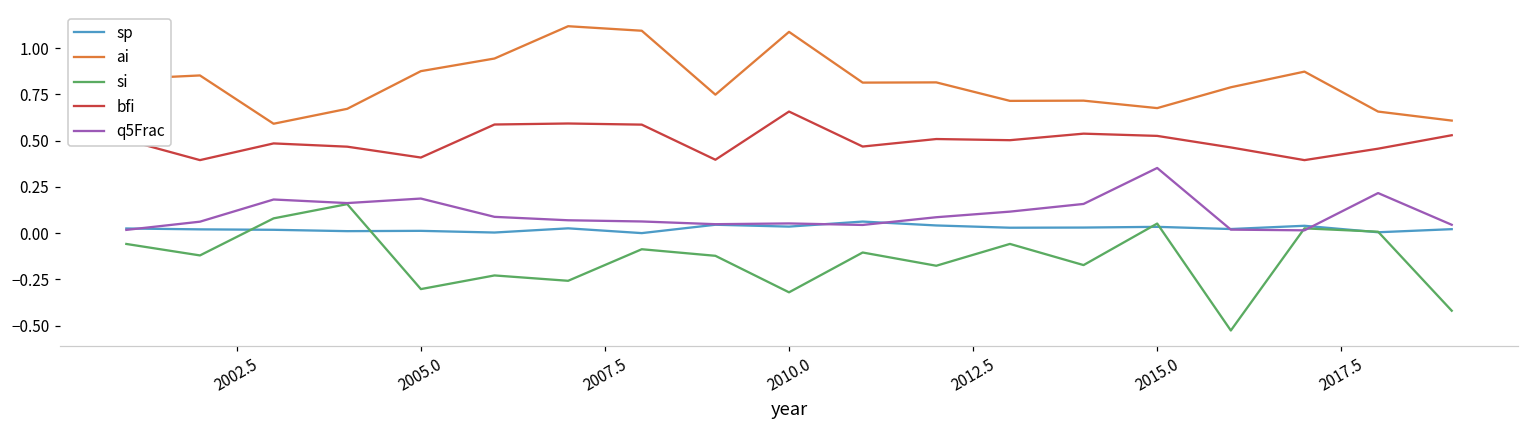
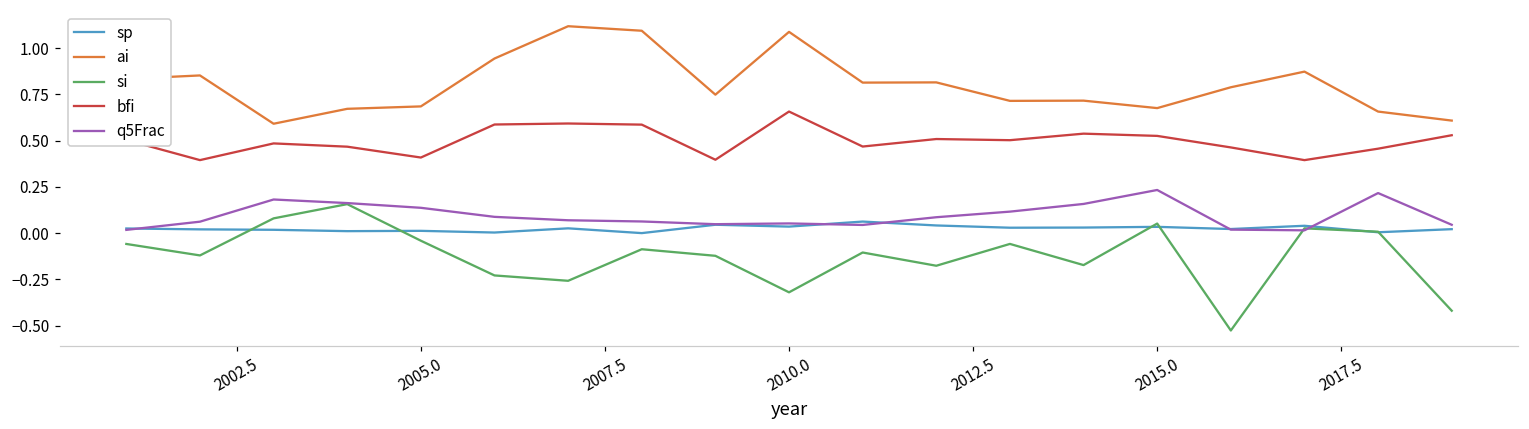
  {
    "sp": {
      "2005.0": 0.01,
      "2010.0": 0.04,
      "2015.0": 0.03
    },
    "ai": {
-     "2005.0": 0.88,
+     "2005.0": 0.68,
      "2010.0": 1.09,
      "2015.0": 0.68
    },
    "si": {
-     "2005.0": -0.30,
+     "2005.0": -0.04,
      "2010.0": -0.32,
      "2015.0": 0.05
    },
    "bfi": {
      "2005.0": 0.41,
      "2010.0": 0.66,
      "2015.0": 0.53
    },
    "q5Frac": {
-     "2005.0": 0.19,
+     "2005.0": 0.14,
      "2010.0": 0.05,
-     "2015.0": 0.35
+     "2015.0": 0.23
    }
  }
